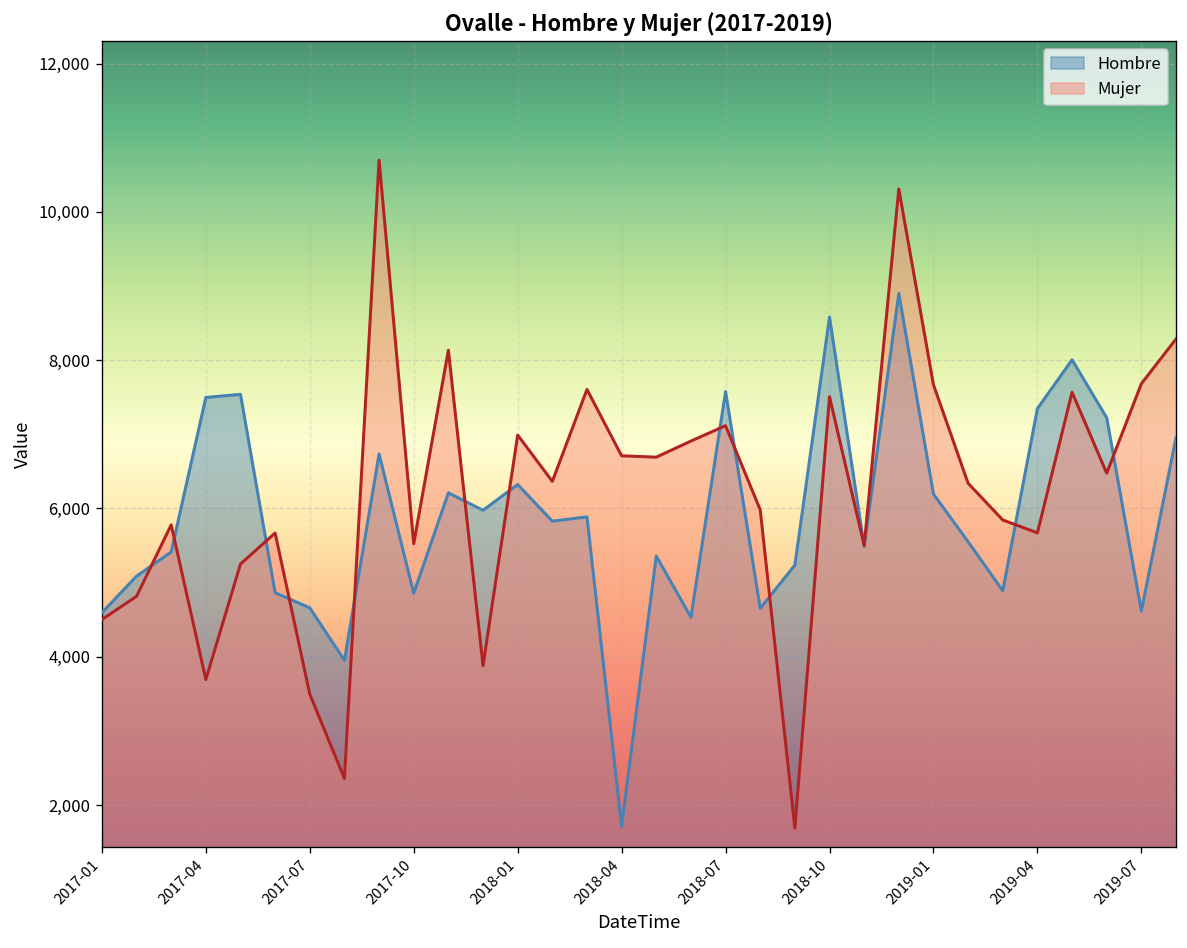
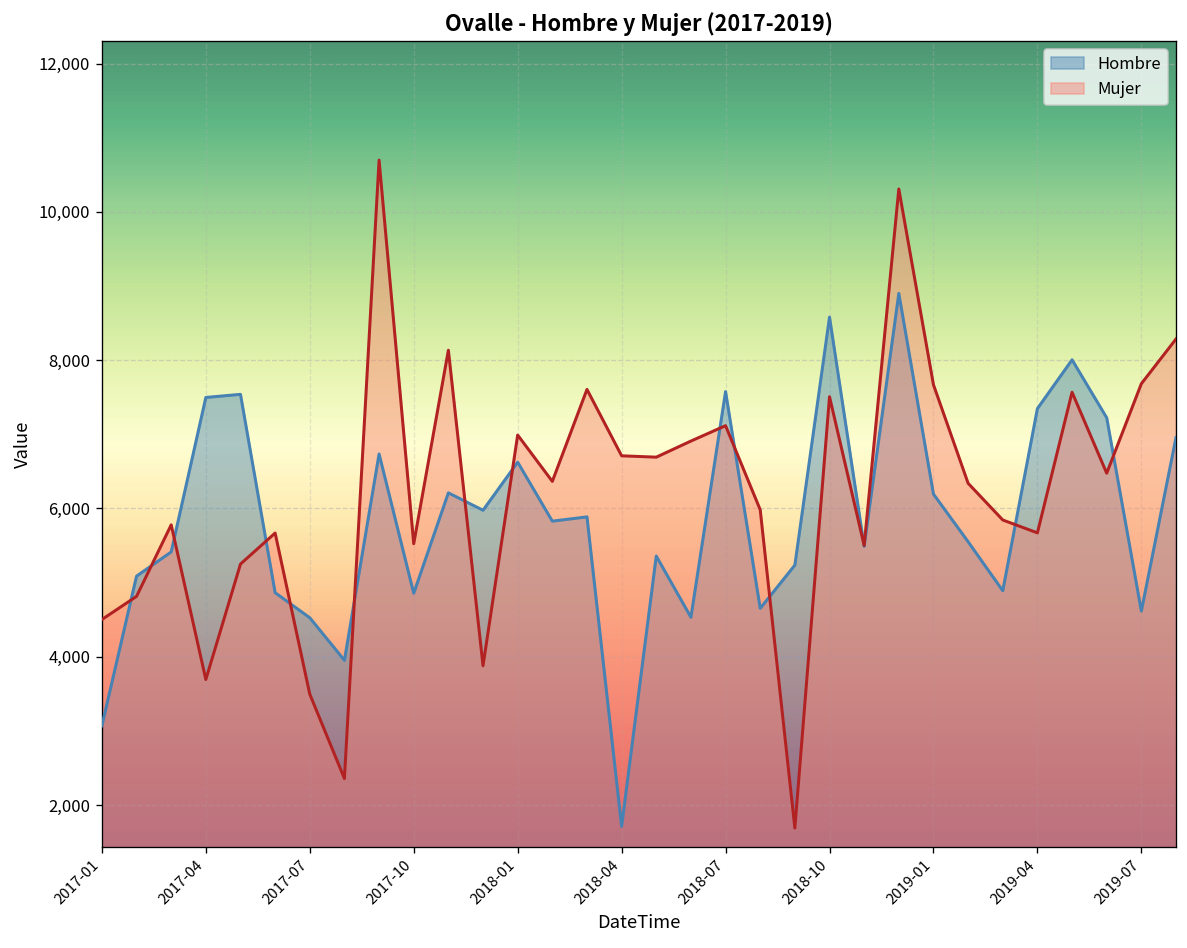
  {
    "Hombre": {
-     "2017-01": "4,600",
+     "2017-01": "3,100",
      "2017-04": "7,500",
-     "2017-07": "4,700",
+     "2017-07": "4,500",
      "2017-10": "4,900",
-     "2018-01": "6,300",
+     "2018-01": "6,600",
      "2018-04": "1,700",
      "2018-07": "7,600",
      "2018-10": "8,600",
      "2019-01": "6,200",
      "2019-04": "7,300",
      "2019-07": "4,600"
    },
    "Mujer": {
      "2017-01": "4,500",
      "2017-04": "3,700",
      "2017-07": "3,500",
      "2017-10": "5,500",
      "2018-01": "7,000",
      "2018-04": "6,700",
      "2018-07": "7,100",
      "2018-10": "7,500",
      "2019-01": "7,700",
      "2019-04": "5,700",
      "2019-07": "7,700"
    }
  }
